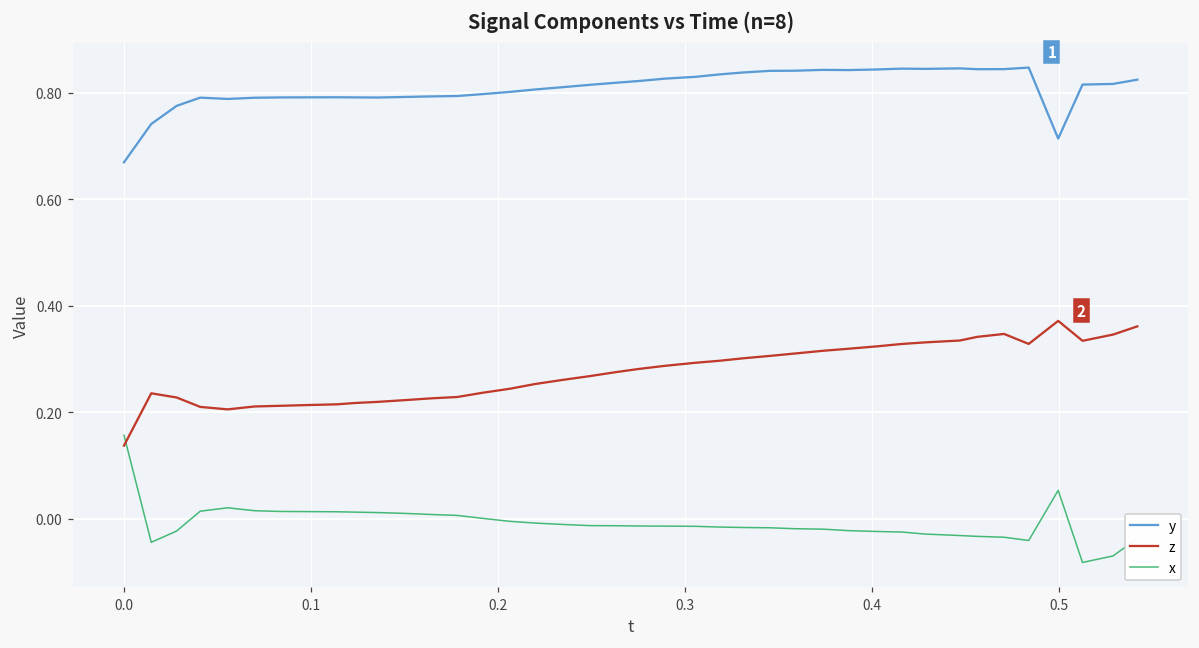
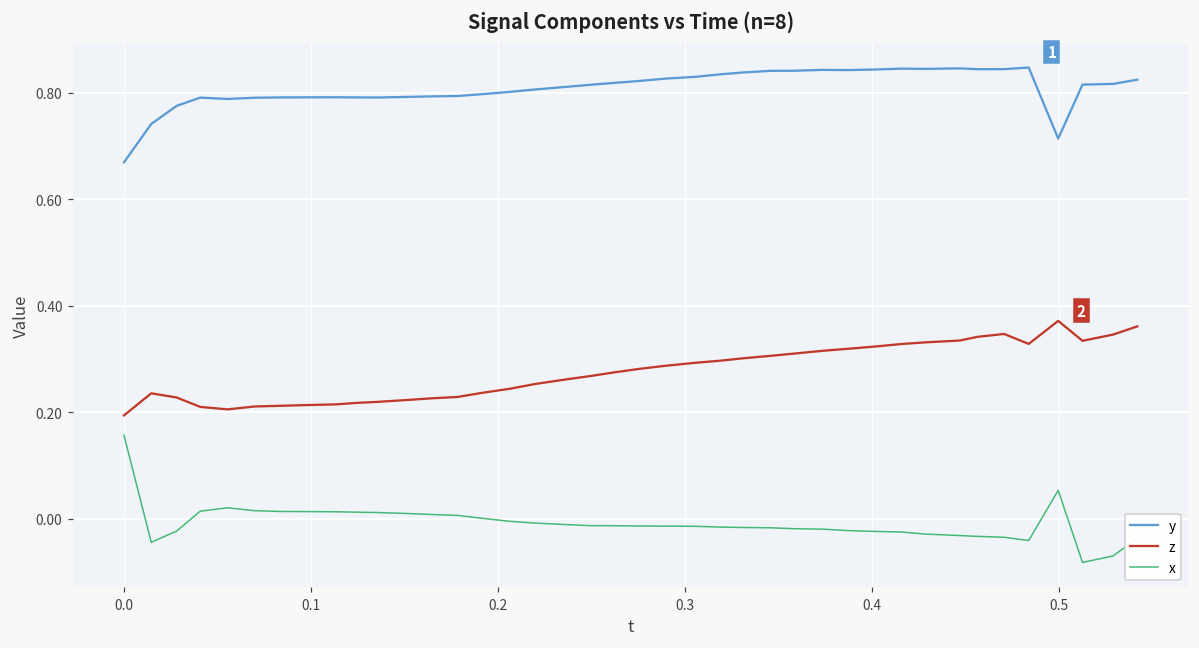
  {
    "y": {
      "0.0": 0.67
    },
    "z": {
-     "0.0": 0.14
+     "0.0": 0.19
    },
    "x": {
      "0.0": 0.16
    }
  }
